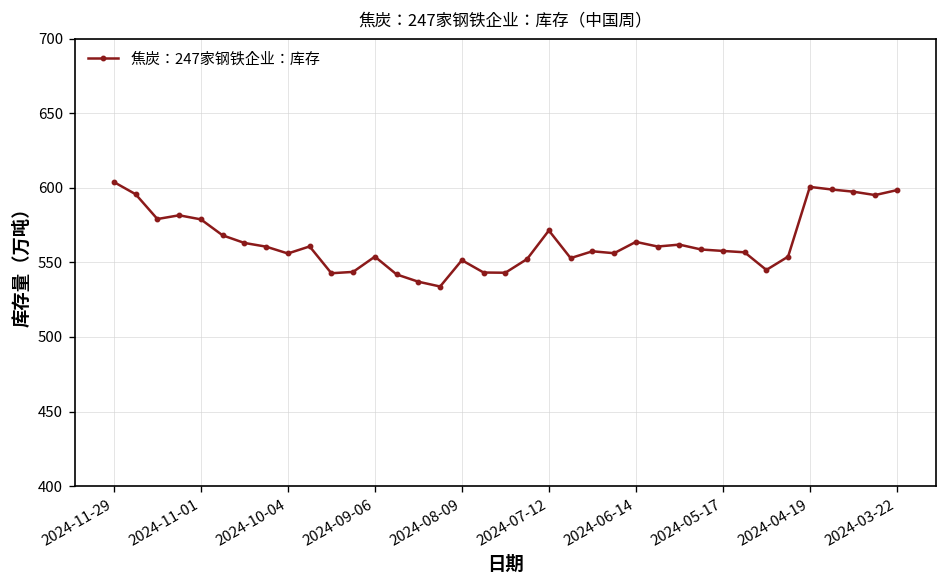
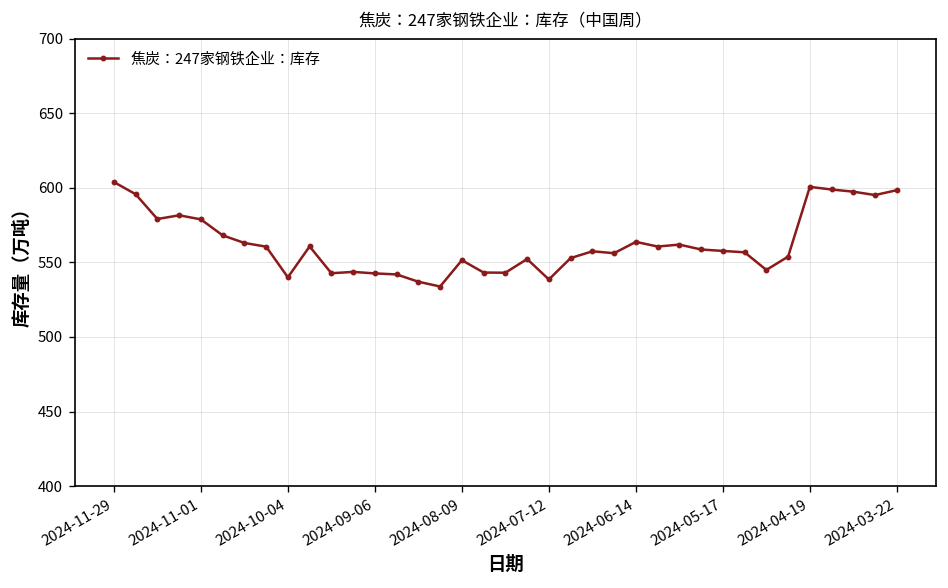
  {
    "2024-11-29": 604,
    "2024-11-01": 579,
-   "2024-10-04": 556,
-   "2024-09-06": 554,
+   "2024-10-04": 540,
+   "2024-09-06": 543,
    "2024-08-09": 551,
-   "2024-07-12": 571,
+   "2024-07-12": 539,
    "2024-06-14": 564,
    "2024-05-17": 558,
    "2024-04-19": 601,
    "2024-03-22": 598
  }
